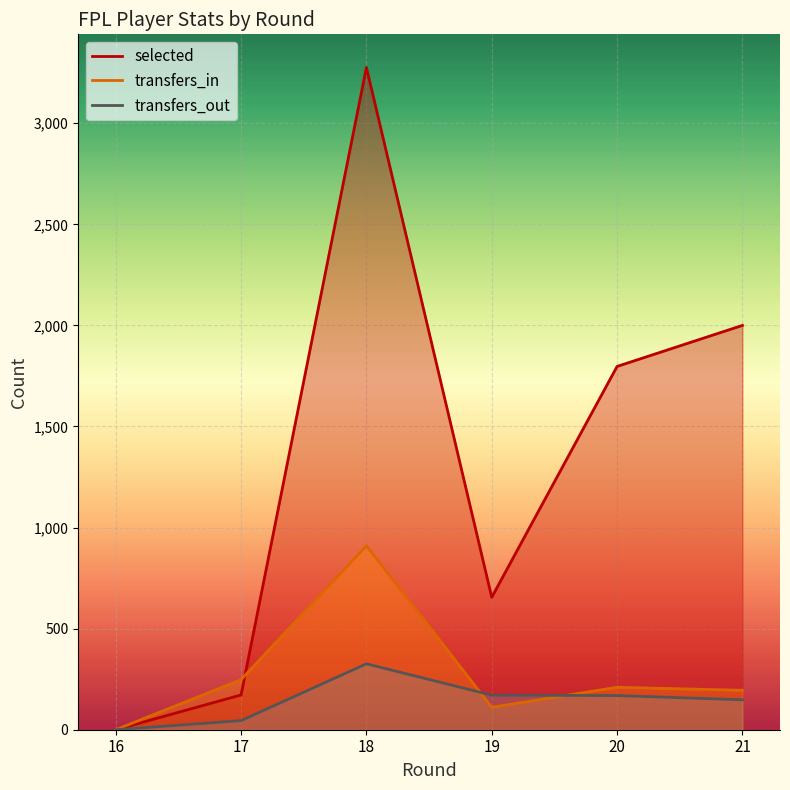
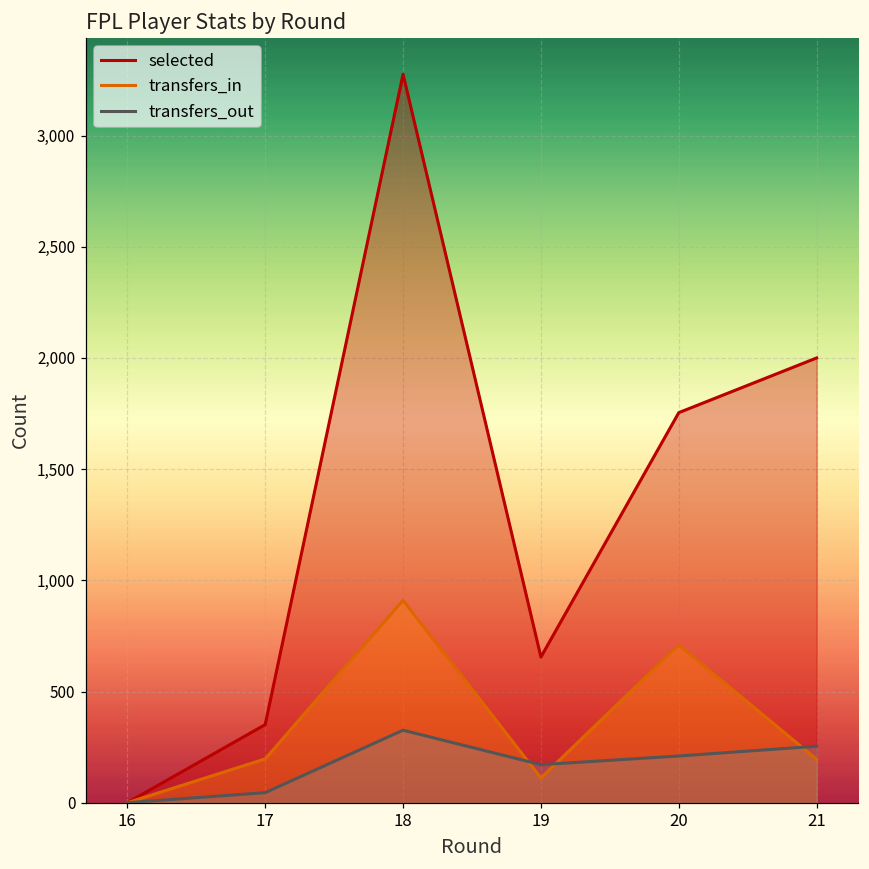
  {
    "selected": {
-     "17": "170",
+     "17": "350",
      "18": "3,280",
      "19": "660",
-     "20": "1,800",
+     "20": "1,750",
      "21": "2,000"
    },
    "transfers_in": {
-     "17": "250",
+     "17": "200",
      "18": "910",
      "19": "110",
-     "20": "210",
+     "20": "710",
      "21": "200"
    },
    "transfers_out": {
      "17": "50",
      "18": "330",
      "19": "170",
-     "20": "170",
-     "21": "150"
+     "20": "210",
+     "21": "250"
    }
  }
